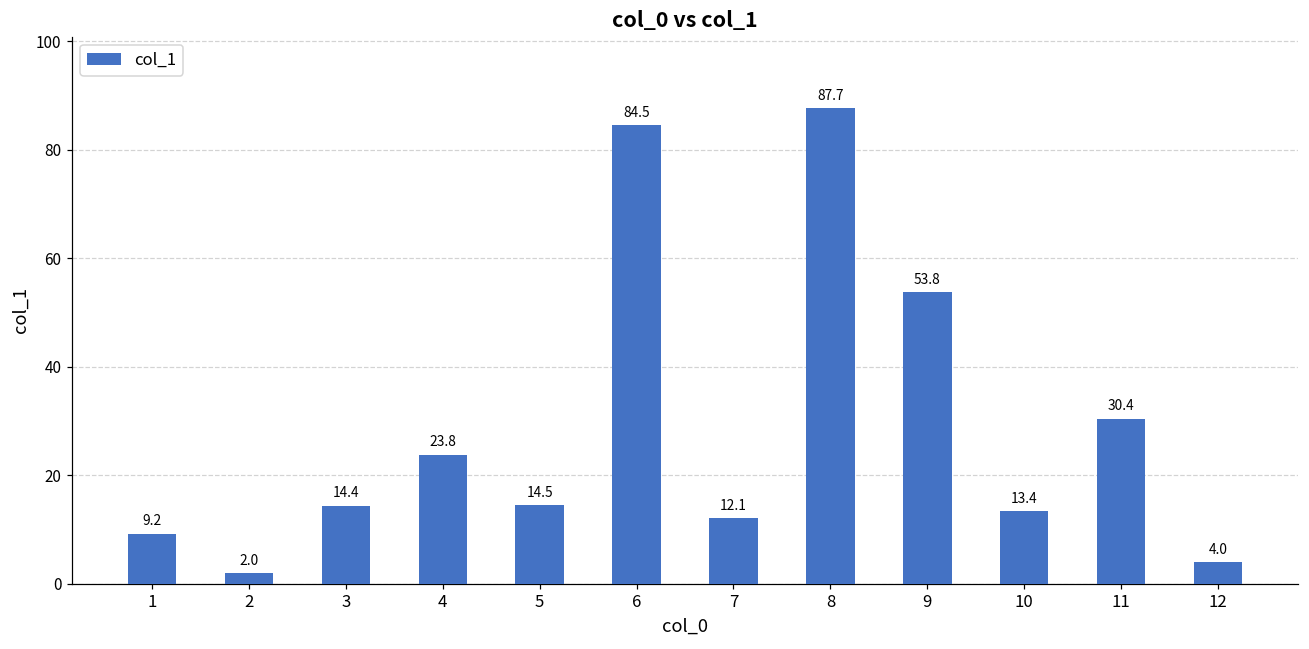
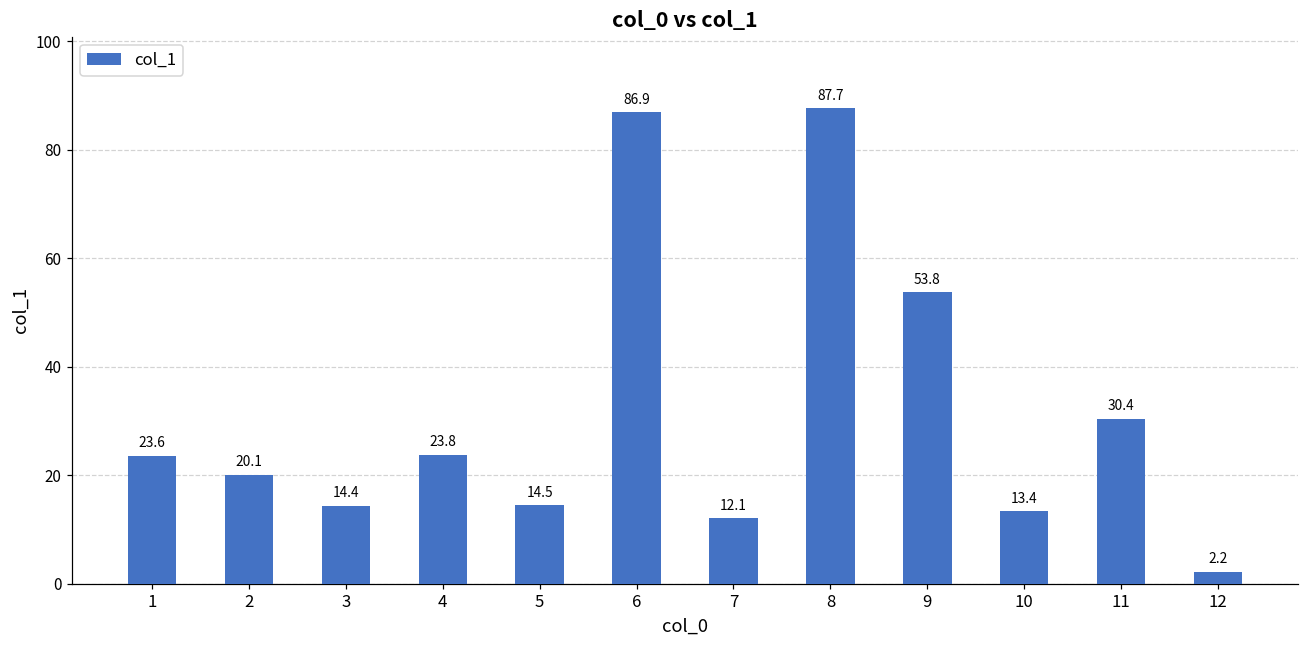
  {
-   "1": 9.2,
-   "2": 2.0,
+   "1": 23.6,
+   "2": 20.1,
    "3": 14.4,
    "4": 23.8,
    "5": 14.5,
-   "6": 84.5,
+   "6": 86.9,
    "7": 12.1,
    "8": 87.7,
    "9": 53.8,
    "10": 13.4,
    "11": 30.4,
-   "12": 4.0
+   "12": 2.2
  }
